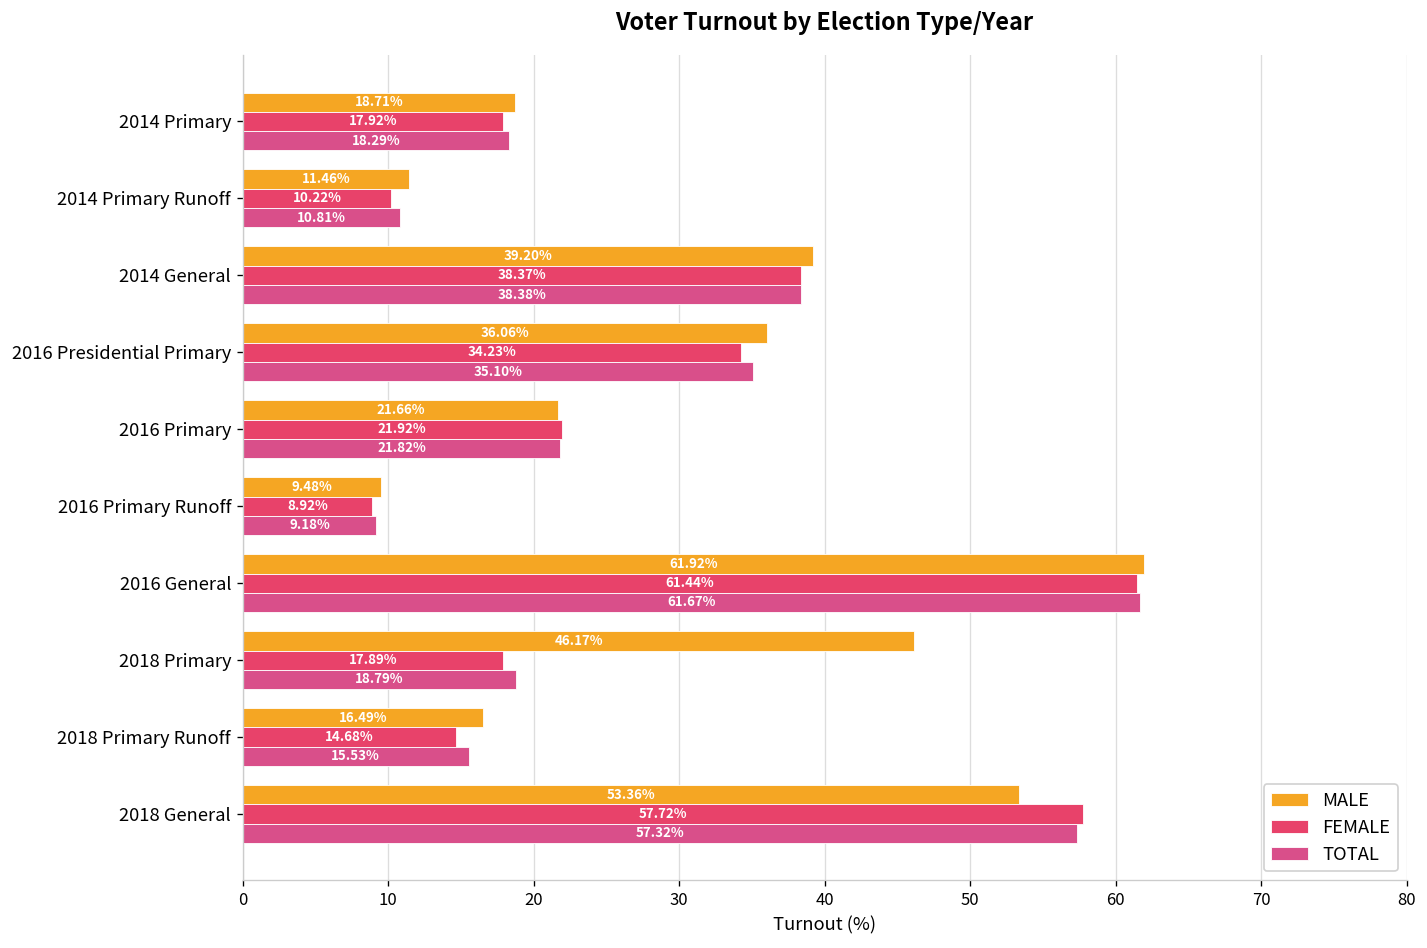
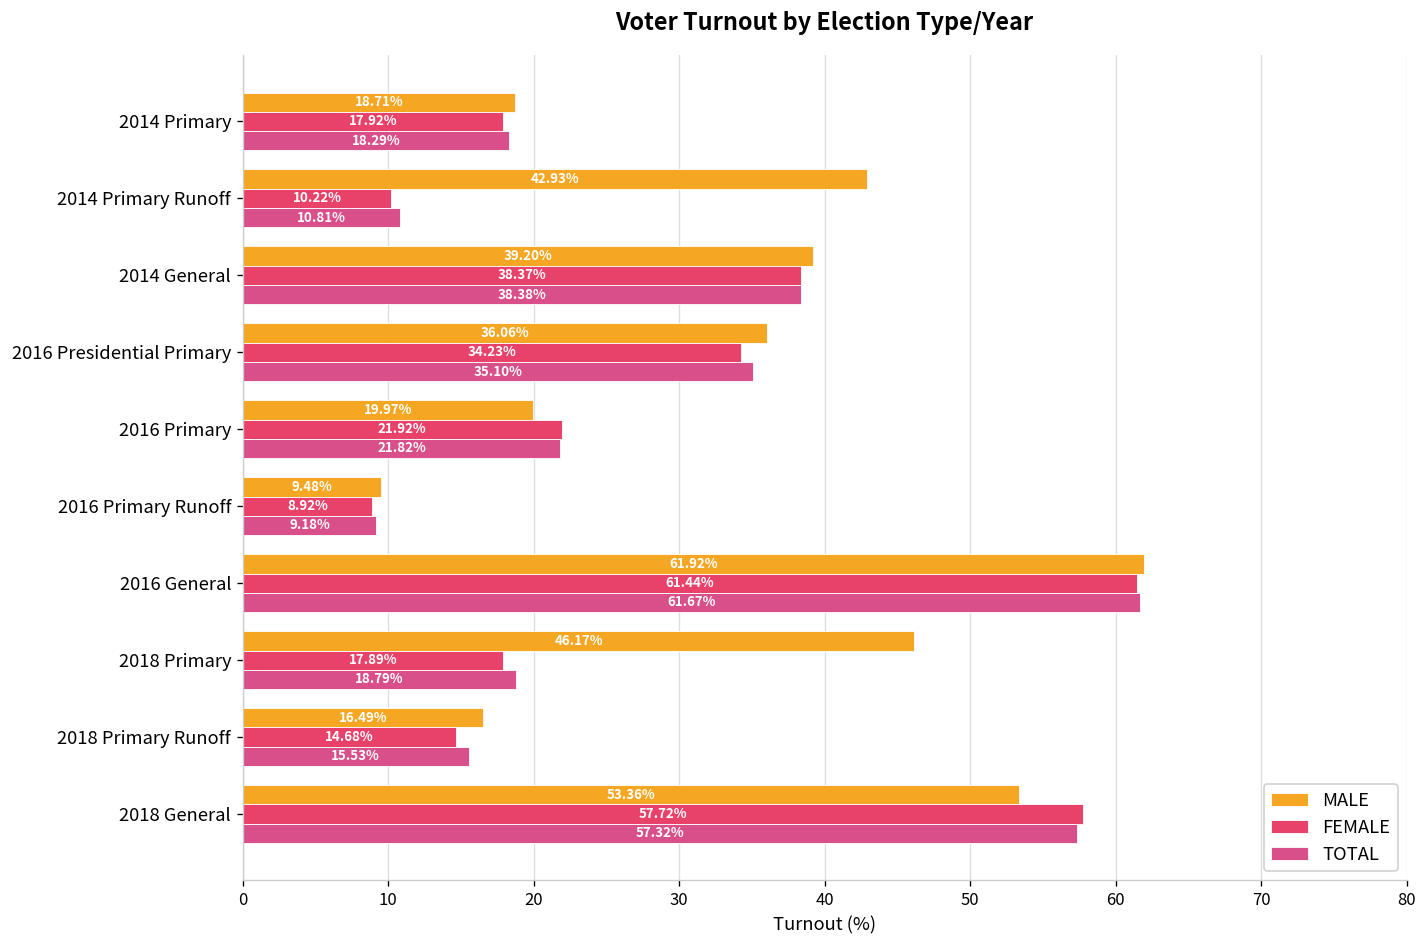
  {
    "MALE": {
      "2014 Primary": "18.71%",
-     "2014 Primary Runoff": "11.46%",
+     "2014 Primary Runoff": "42.93%",
      "2014 General": "39.20%",
      "2016 Presidential Primary": "36.06%",
-     "2016 Primary": "21.66%",
+     "2016 Primary": "19.97%",
      "2016 Primary Runoff": "9.48%",
      "2016 General": "61.92%",
      "2018 Primary": "46.17%",
      "2018 Primary Runoff": "16.49%",
      "2018 General": "53.36%"
    }
  }
